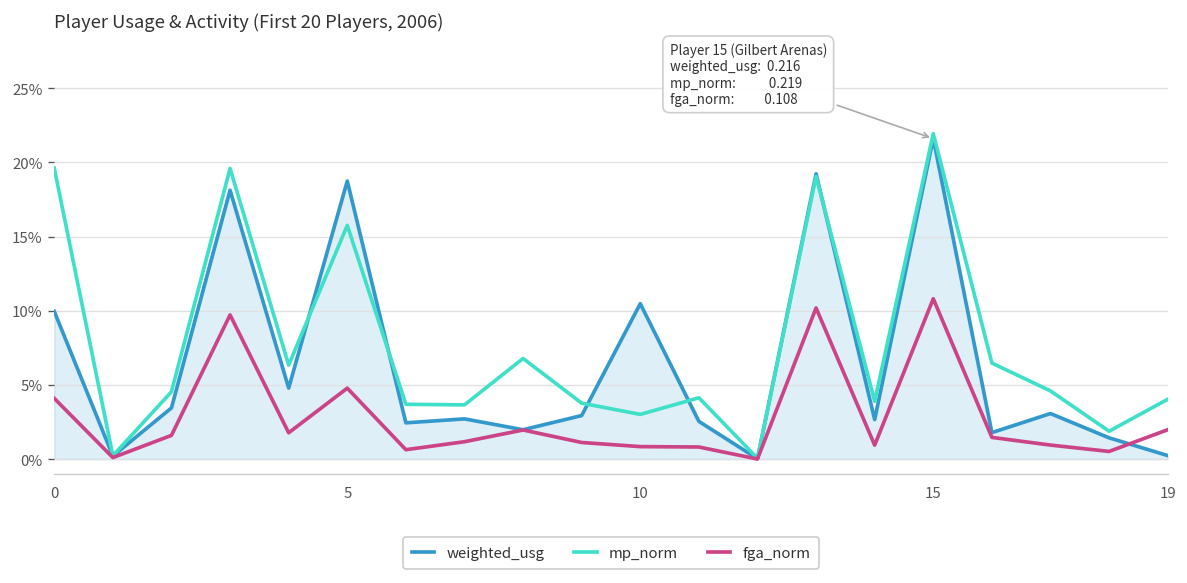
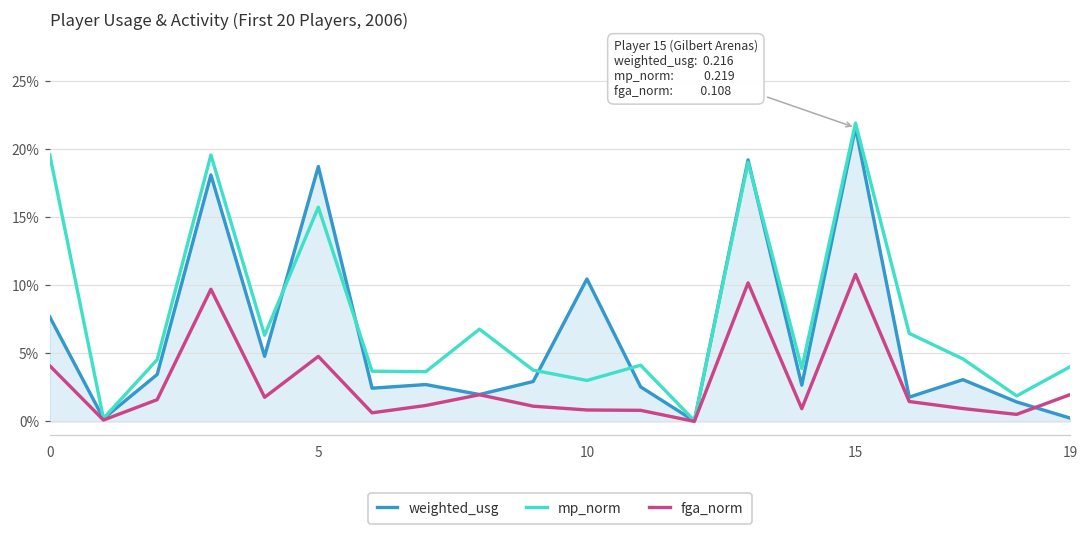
  {
    "weighted_usg": {
-     "0": "10.0%",
+     "0": "7.7%",
      "5": "18.7%",
      "10": "10.5%",
      "19": "0.2%"
    },
    "mp_norm": {
      "0": "19.6%",
      "5": "15.8%",
      "10": "3.0%",
      "19": "4.0%"
    },
    "fga_norm": {
      "0": "4.1%",
      "5": "4.8%",
      "10": "0.8%",
      "15": "10.8%",
      "19": "2.0%"
    }
  }
